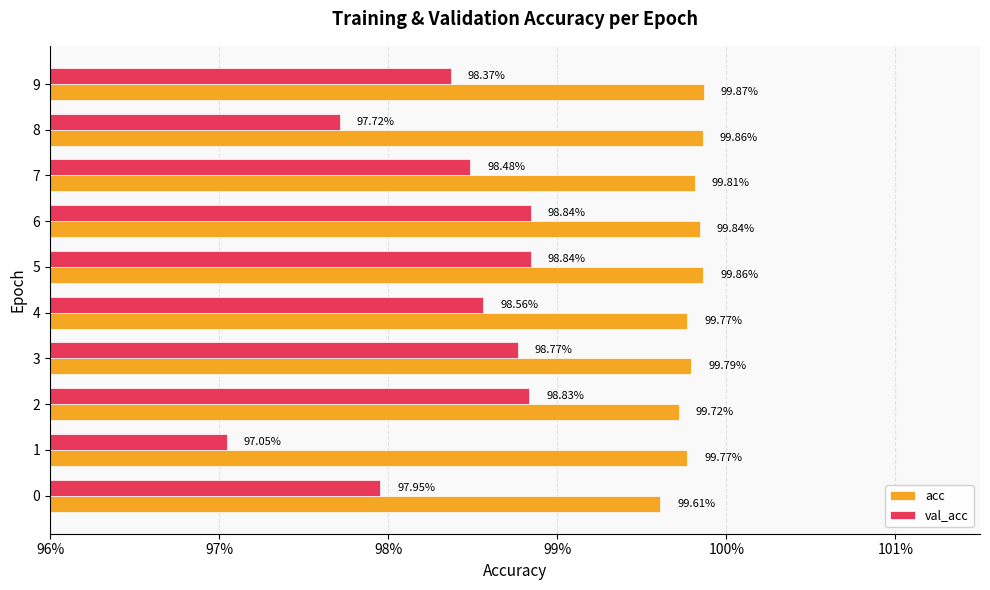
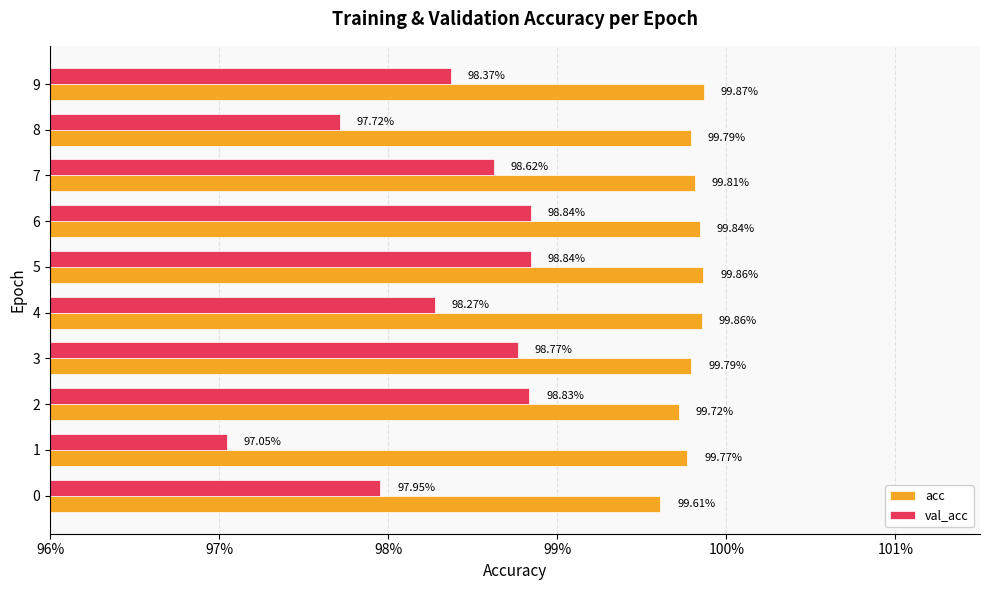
  {
    "acc": {
      "9": "99.87%",
-     "8": "99.86%",
+     "8": "99.79%",
      "7": "99.81%",
      "6": "99.84%",
      "5": "99.86%",
-     "4": "99.77%",
+     "4": "99.86%",
      "3": "99.79%",
      "2": "99.72%",
      "1": "99.77%",
      "0": "99.61%"
    },
    "val_acc": {
      "9": "98.37%",
      "8": "97.72%",
-     "7": "98.48%",
+     "7": "98.62%",
      "6": "98.84%",
      "5": "98.84%",
-     "4": "98.56%",
+     "4": "98.27%",
      "3": "98.77%",
      "2": "98.83%",
      "1": "97.05%",
      "0": "97.95%"
    }
  }
